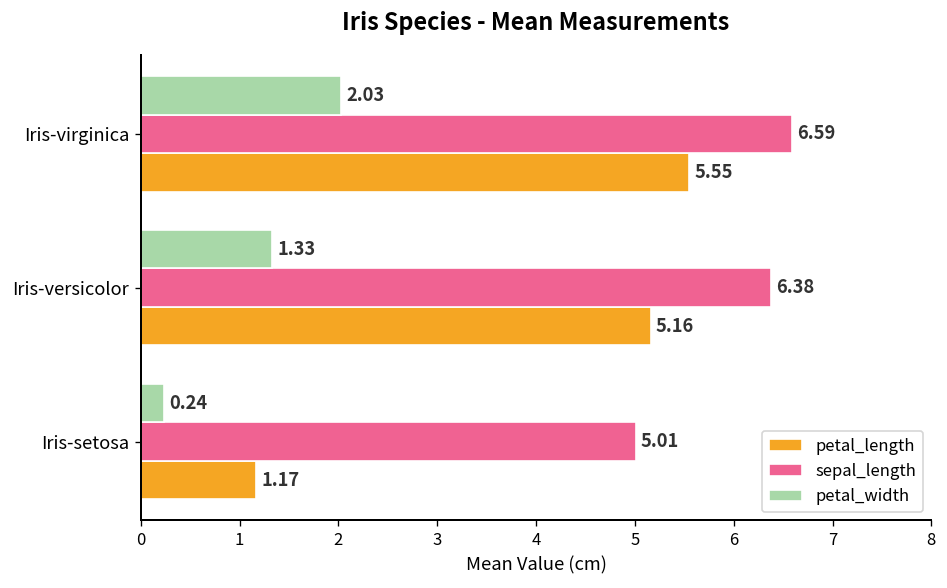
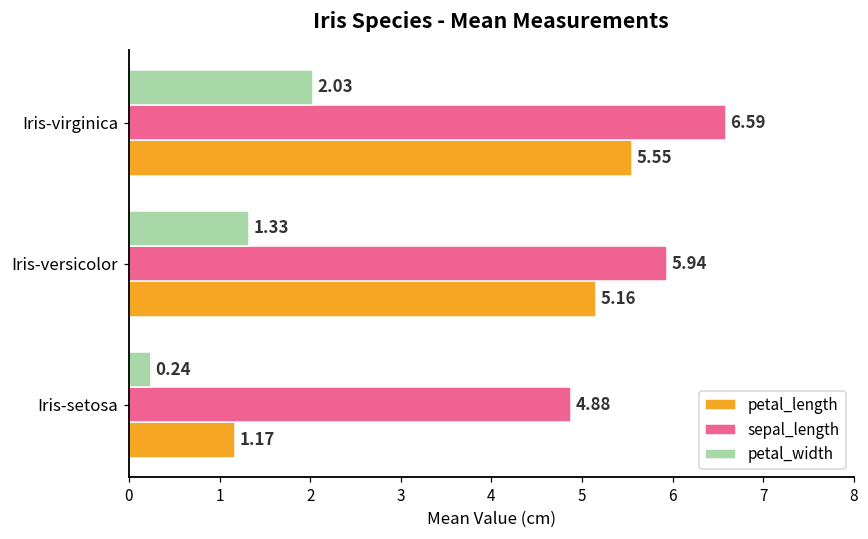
  {
    "petal_length": {
      "Iris-virginica": 5.55,
      "Iris-versicolor": 5.16,
      "Iris-setosa": 1.17
    },
    "sepal_length": {
      "Iris-virginica": 6.59,
-     "Iris-versicolor": 6.38,
-     "Iris-setosa": 5.01
+     "Iris-versicolor": 5.94,
+     "Iris-setosa": 4.88
    },
    "petal_width": {
      "Iris-virginica": 2.03,
      "Iris-versicolor": 1.33,
      "Iris-setosa": 0.24
    }
  }
